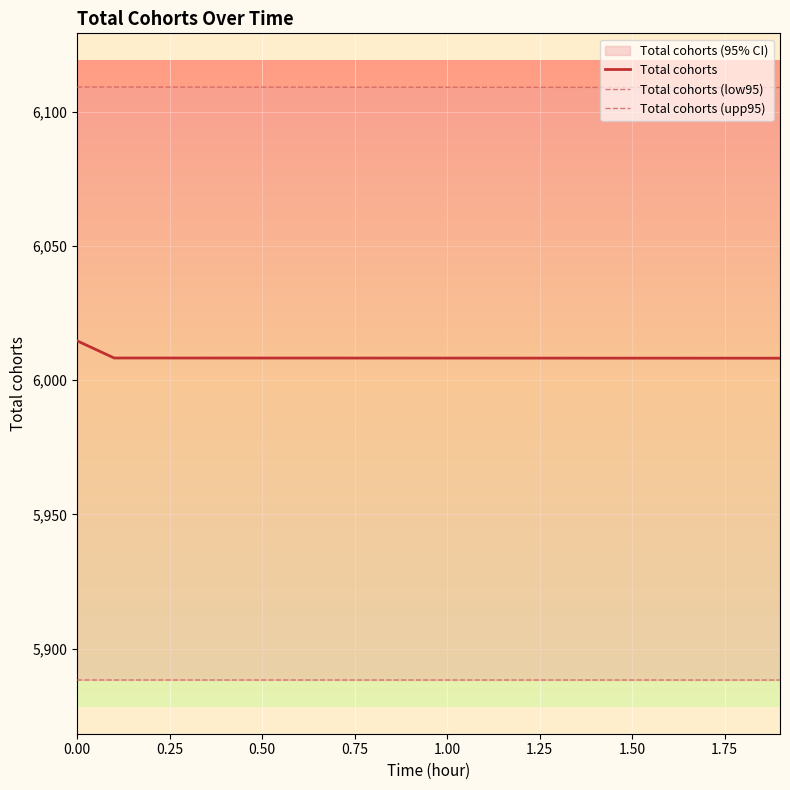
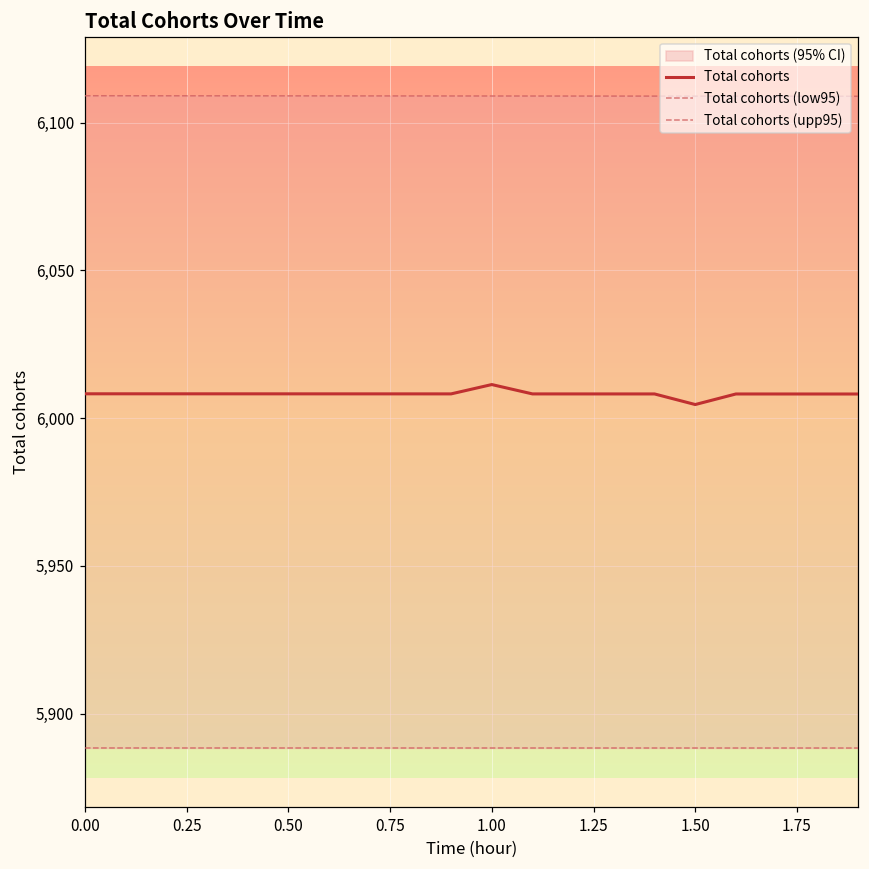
  {
    "Total cohorts": {
-     "0.00": "6,015",
+     "0.00": "6,008",
      "0.50": "6,008",
-     "1.00": "6,008",
-     "1.50": "6,008"
+     "1.00": "6,011",
+     "1.50": "6,005"
    },
    "Total cohorts (low95)": {
      "0.00": "5,888",
      "0.50": "5,888",
      "1.00": "5,888",
      "1.50": "5,888"
    },
    "Total cohorts (95% CI)": {
      "0.00": "6,109",
      "0.50": "6,109",
      "1.00": "6,109"
    }
  }
